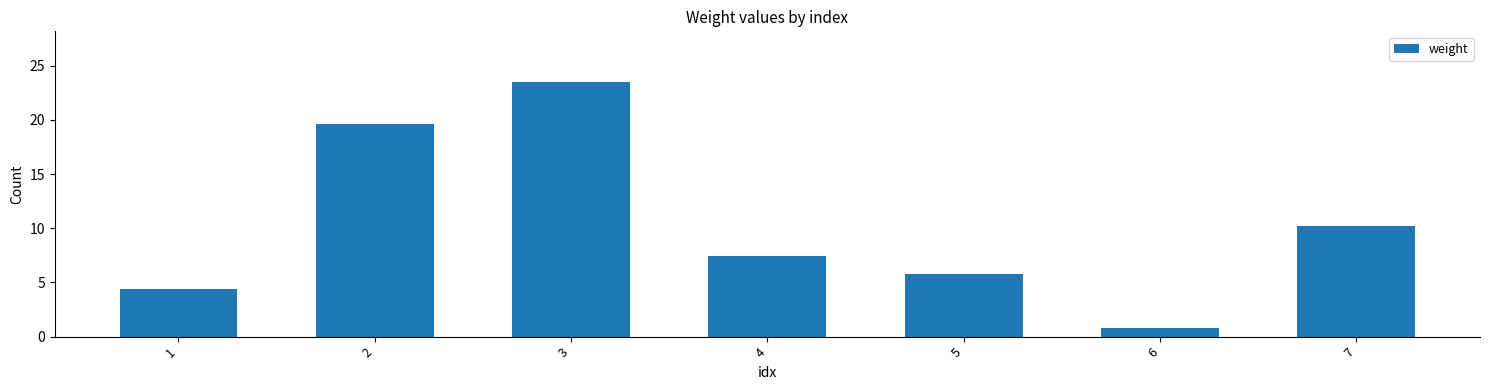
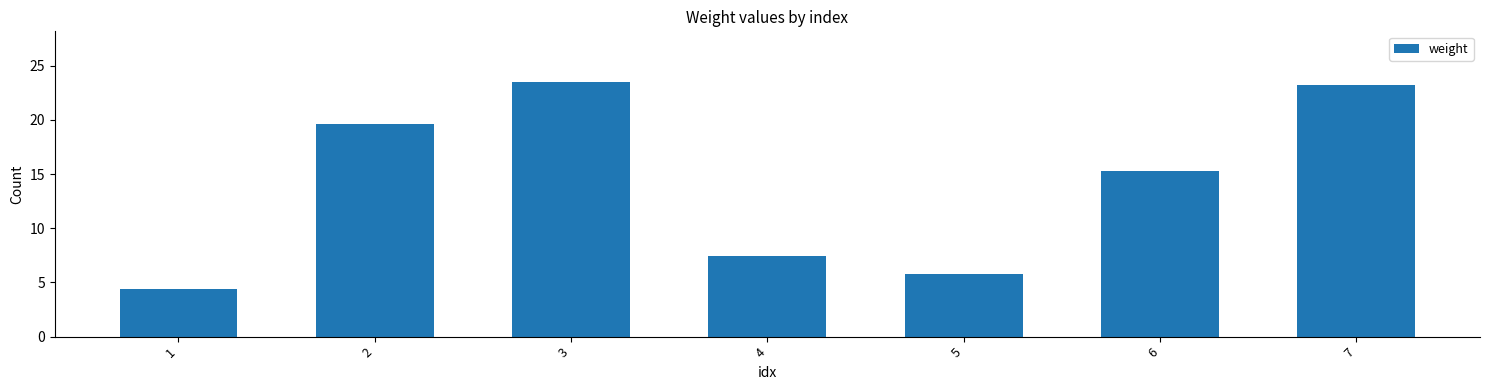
  {
    "1": 4.4,
    "2": 19.6,
    "3": 23.5,
    "4": 7.5,
    "5": 5.8,
-   "6": 0.8,
-   "7": 10.2
+   "6": 15.3,
+   "7": 23.2
  }
